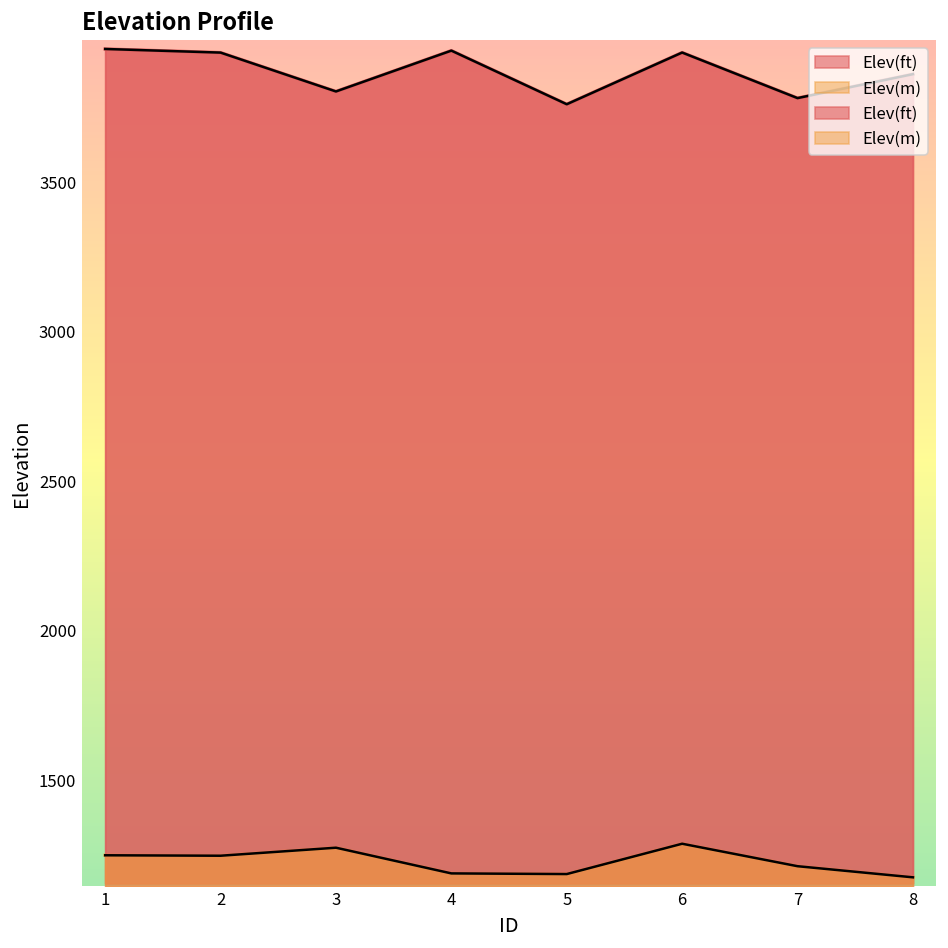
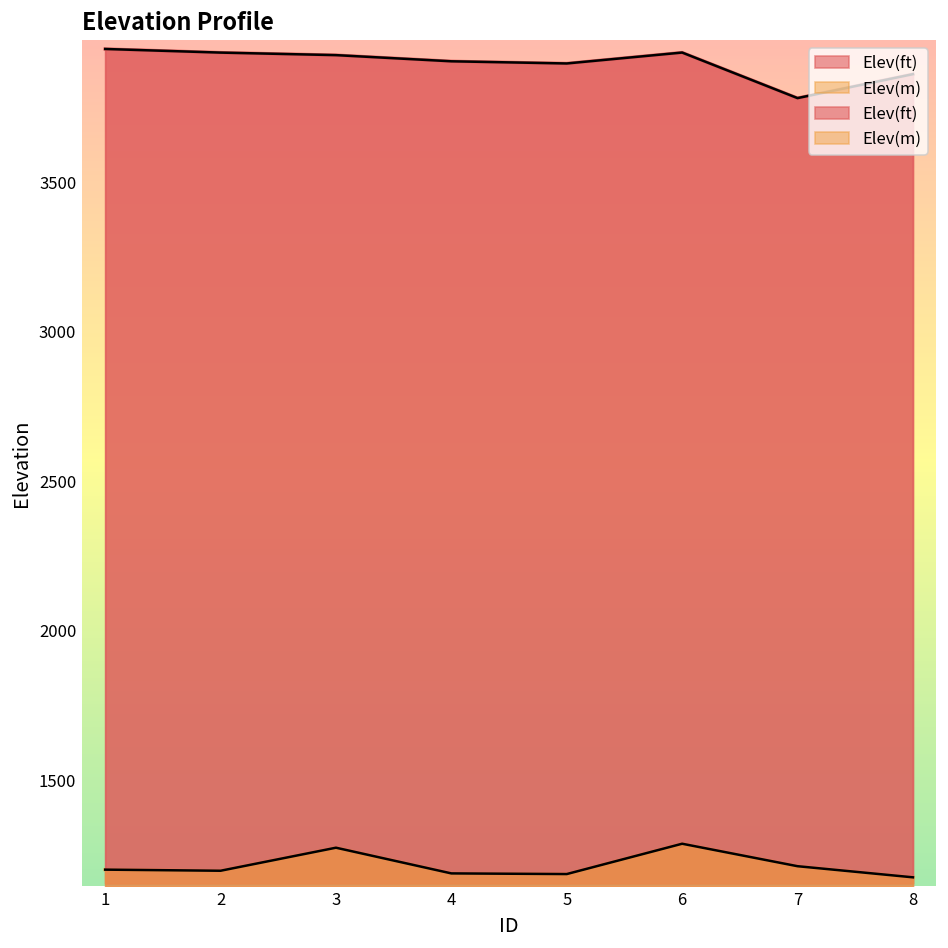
  {
    "Elev(ft)": {
      "1": 3940,
      "2": 3930,
-     "3": 3800,
-     "4": 3940,
-     "5": 3760,
+     "3": 3920,
+     "4": 3900,
+     "5": 3900,
      "6": 3930,
      "7": 3780
    },
    "Elev(m)": {
-     "1": 1250,
-     "2": 1250,
+     "1": 1200,
+     "2": 1200,
      "3": 1280,
      "4": 1190,
      "5": 1190,
      "6": 1290,
      "7": 1210,
      "8": 1180
    }
  }
